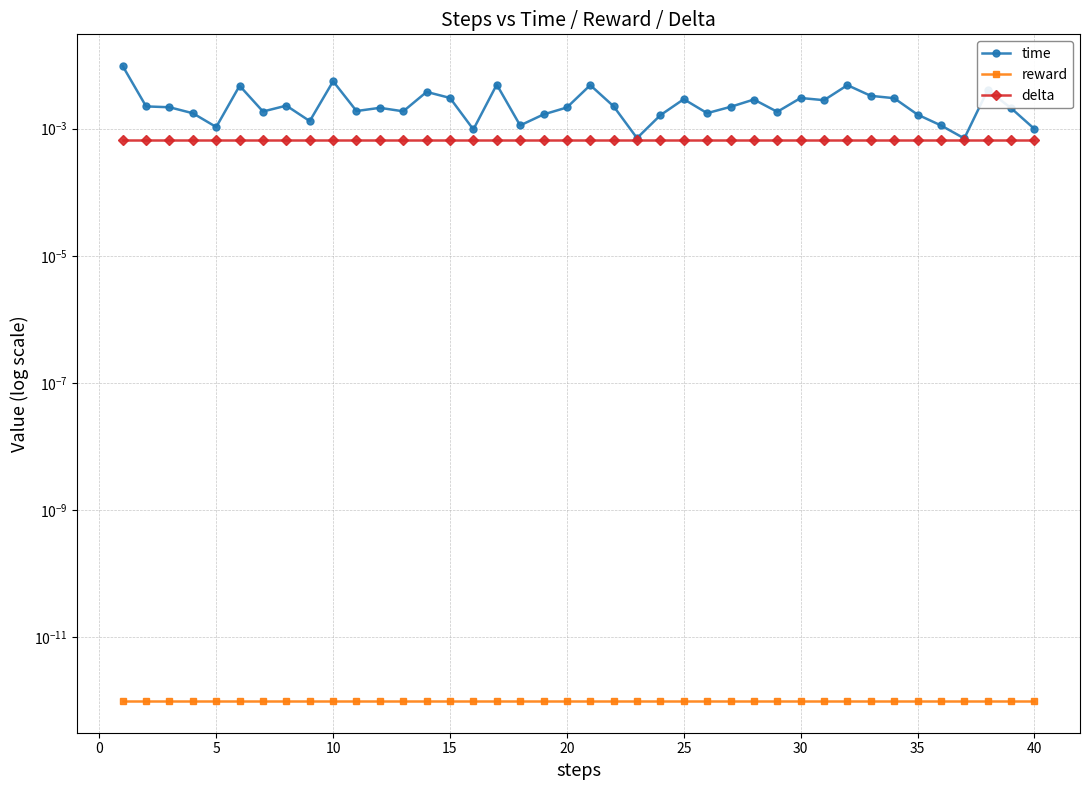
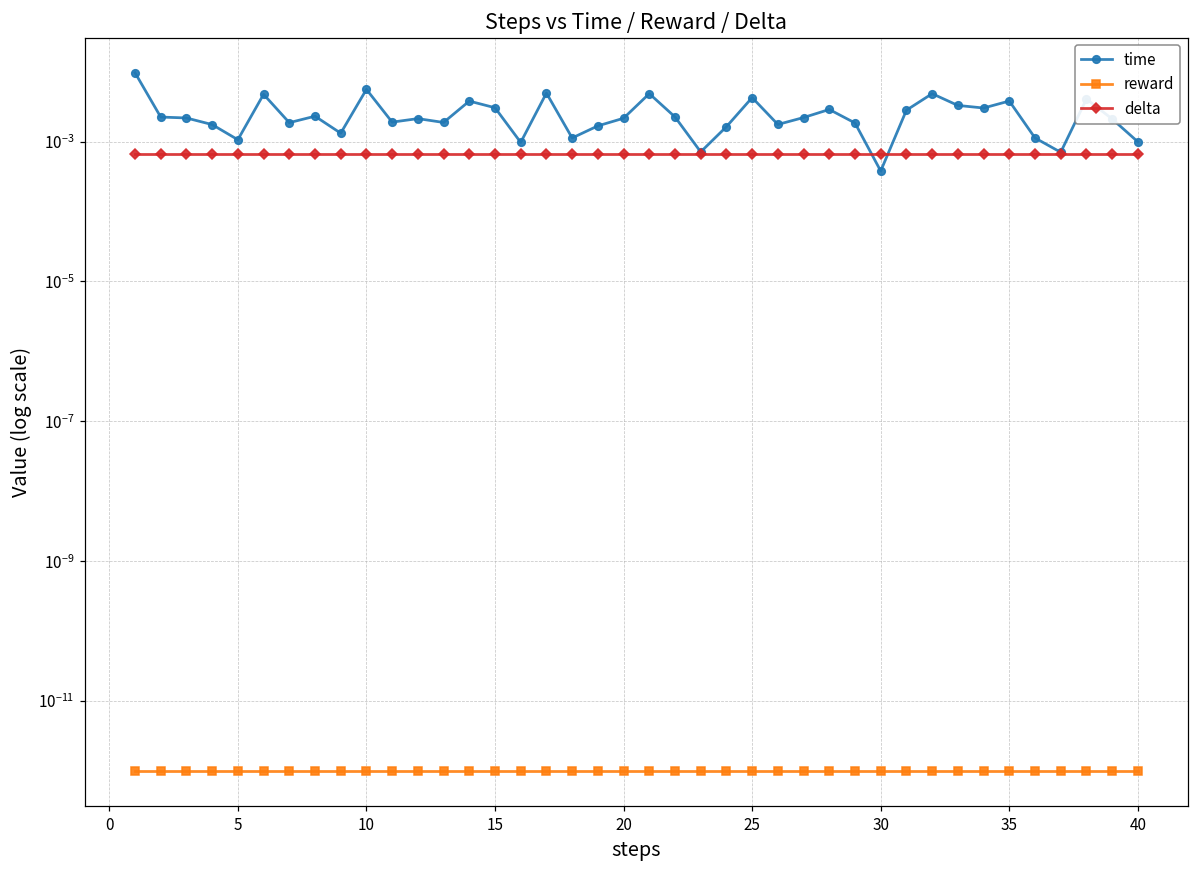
  {
    "time": {
      "5": 0.0011,
      "10": 0.006,
      "15": 0.003,
      "20": 0.0022,
-     "25": 0.003,
-     "30": 0.003,
-     "35": 0.0017,
+     "25": 0.004,
+     "30": 0.0004,
+     "35": 0.004,
      "40": 0.0010
    },
    "reward": {
      "5": 0.000000000001,
      "10": 0.000000000001,
      "15": 0.000000000001,
      "20": 0.000000000001,
      "25": 0.000000000001,
      "30": 0.000000000001,
      "35": 0.000000000001,
      "40": 0.000000000001
    },
    "delta": {
      "5": 0.0007,
      "10": 0.0007,
      "15": 0.0007,
      "20": 0.0007,
      "25": 0.0007,
      "30": 0.0007,
      "35": 0.0007,
      "40": 0.0007
    }
  }
